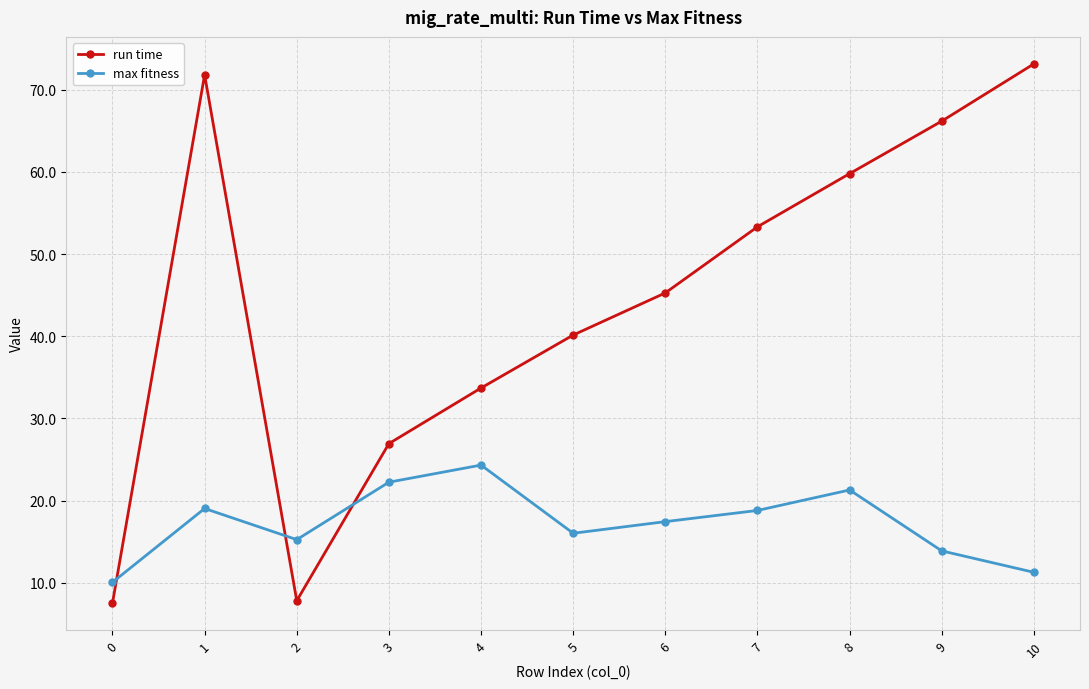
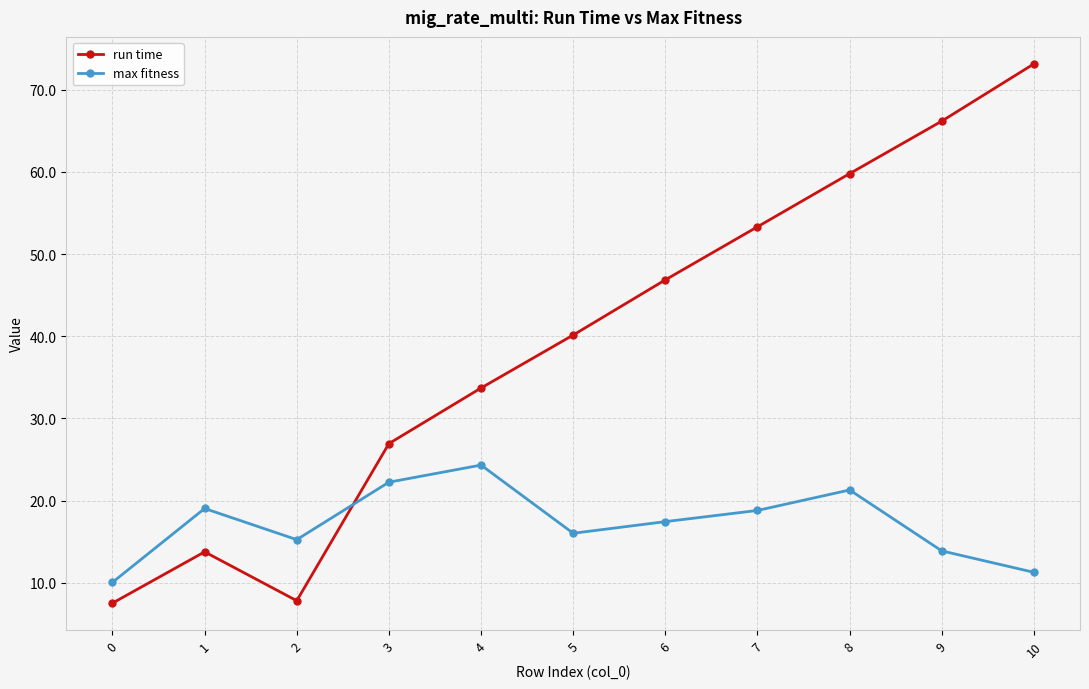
  {
    "run time": {
      "0": 8,
-     "1": 72,
+     "1": 14,
      "2": 8,
      "3": 27,
      "4": 34,
      "5": 40,
-     "6": 45,
+     "6": 47,
      "7": 53,
      "8": 60,
      "9": 66,
      "10": 73
    },
    "max fitness": {
      "0": 10,
      "1": 19,
      "2": 15,
      "3": 22,
      "4": 24,
      "5": 16,
      "6": 17,
      "7": 19,
      "8": 21,
      "9": 14,
      "10": 11
    }
  }
